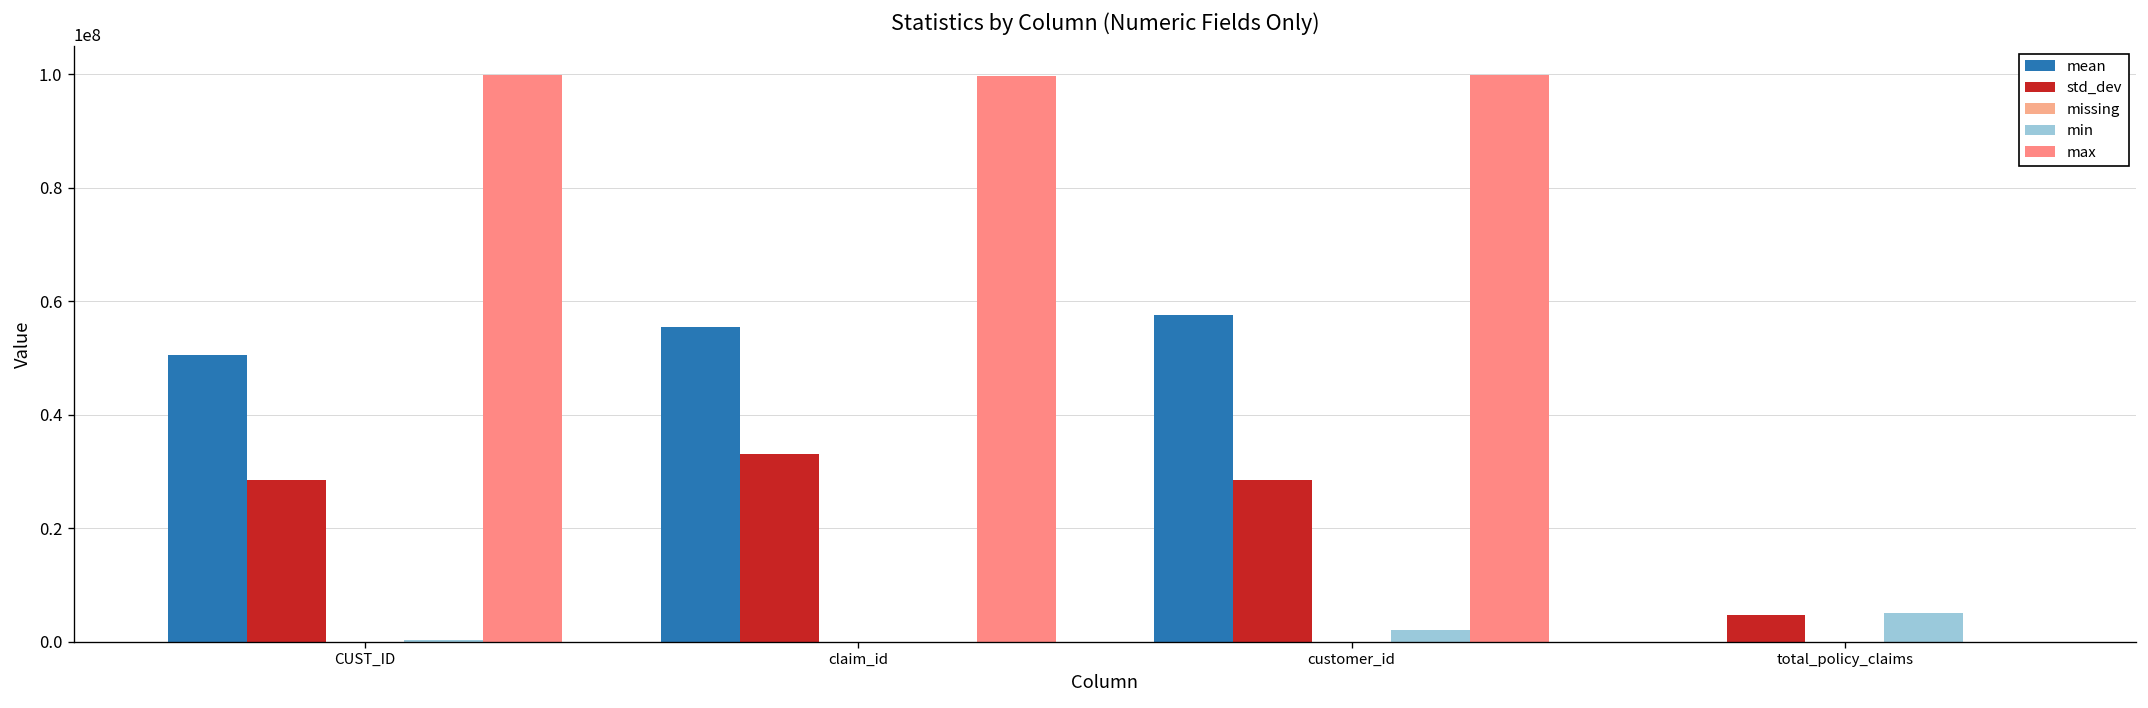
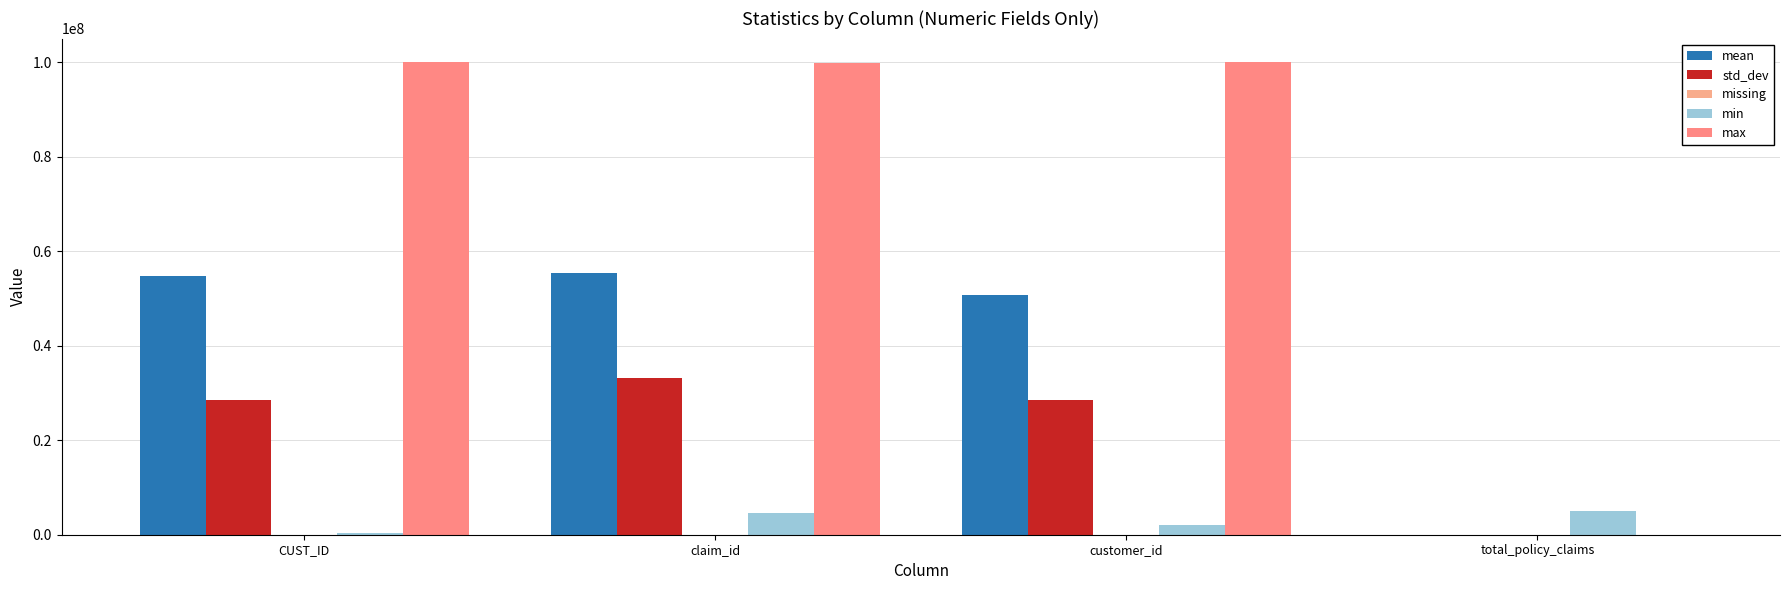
  {
    "mean": {
-     "CUST_ID": 51000000,
+     "CUST_ID": 55000000,
      "claim_id": 55000000,
-     "customer_id": 58000000
+     "customer_id": 51000000
    },
    "std_dev": {
      "CUST_ID": 29000000,
      "claim_id": 33000000,
      "customer_id": 29000000,
-     "total_policy_claims": 5000000
+     "total_policy_claims": 0
    },
    "min": {
-     "claim_id": 0,
+     "claim_id": 5000000,
      "customer_id": 2000000,
      "total_policy_claims": 5000000
    }
  }
